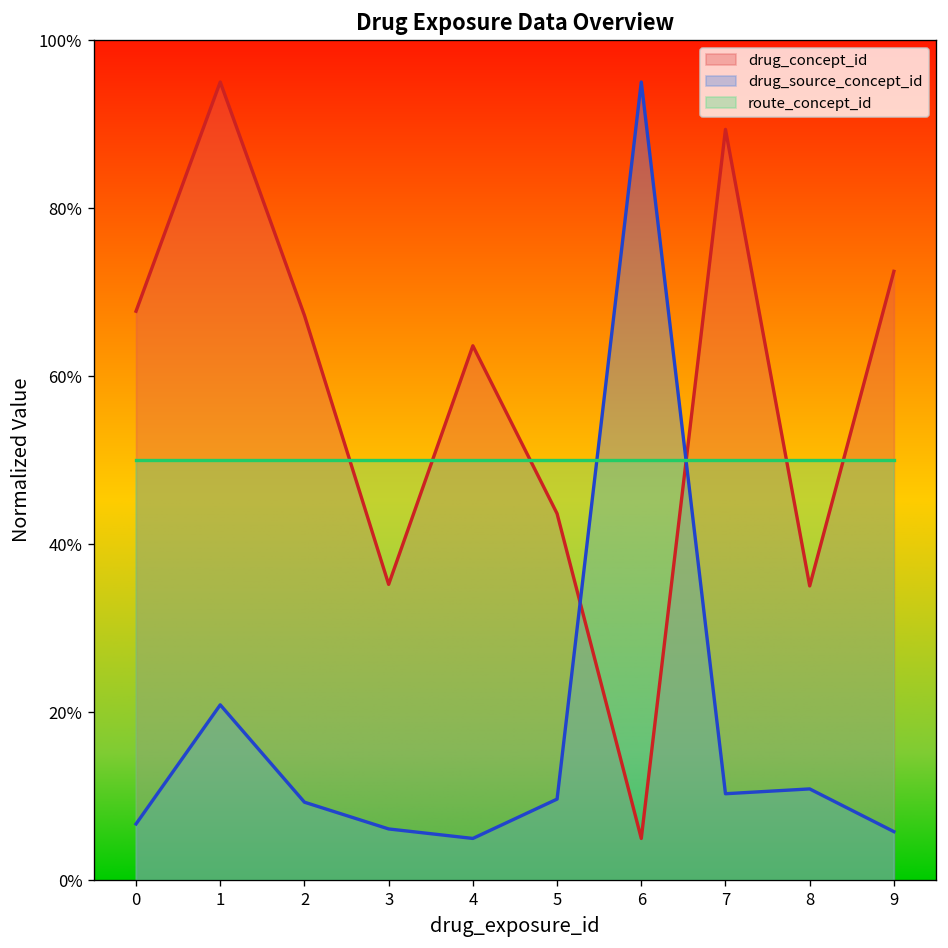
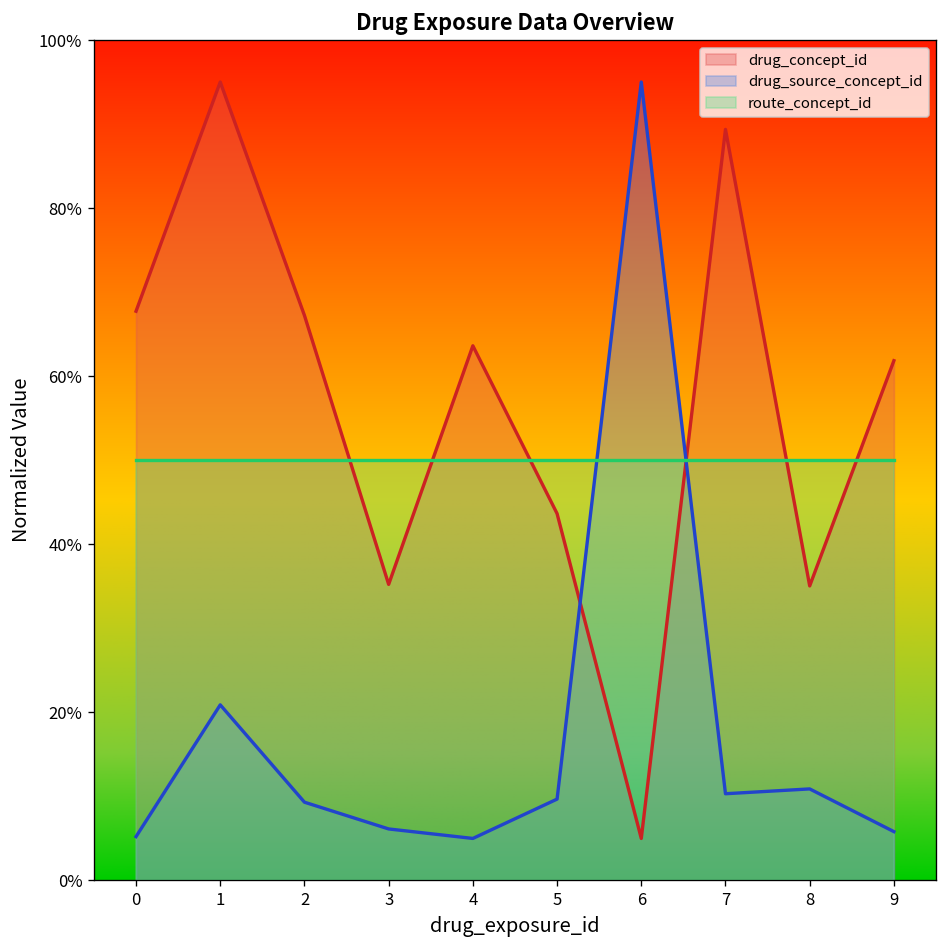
  {
    "drug_concept_id": {
      "0": "68%",
      "1": "95%",
      "2": "67%",
      "3": "35%",
      "4": "64%",
      "5": "44%",
      "6": "5%",
      "7": "89%",
      "8": "35%",
-     "9": "72%"
+     "9": "62%"
    },
    "drug_source_concept_id": {
-     "0": "7%",
+     "0": "5%",
      "1": "21%",
      "2": "9%",
      "3": "6%",
      "4": "5%",
      "5": "10%",
      "6": "95%",
      "7": "10%",
      "8": "11%",
      "9": "6%"
    },
    "route_concept_id": {
      "0": "50%",
      "1": "50%",
      "2": "50%",
      "3": "50%",
      "4": "50%",
      "5": "50%",
      "6": "50%",
      "7": "50%",
      "8": "50%",
      "9": "50%"
    }
  }
